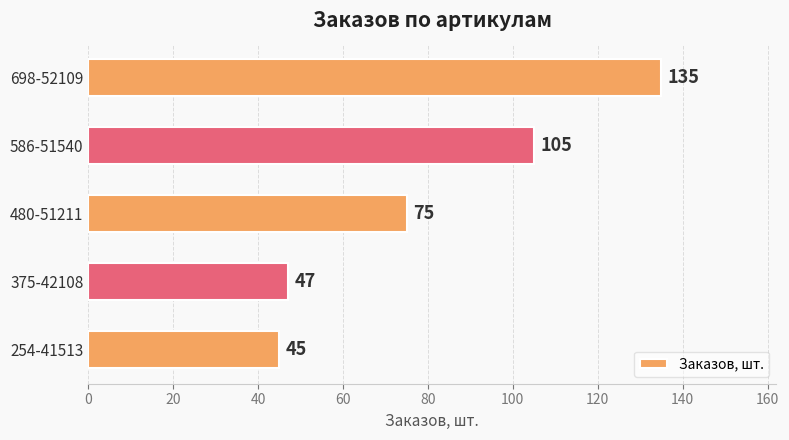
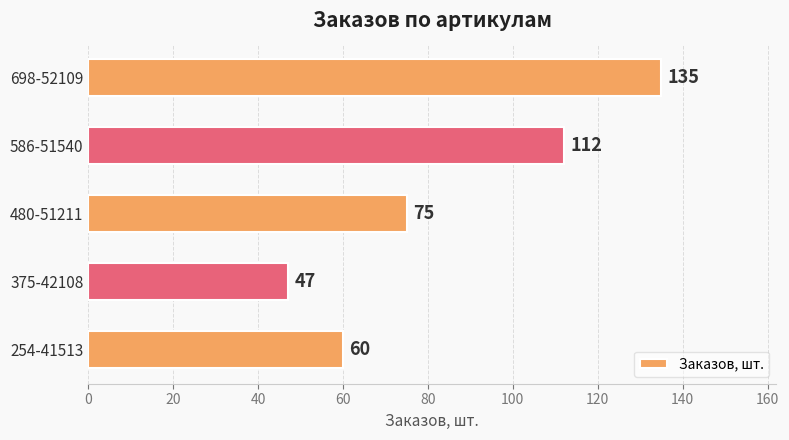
  {
    "698-52109": 135,
-   "586-51540": 105,
+   "586-51540": 112,
    "480-51211": 75,
    "375-42108": 47,
-   "254-41513": 45
+   "254-41513": 60
  }
